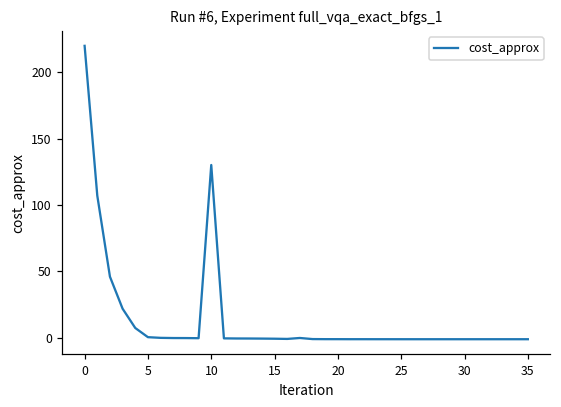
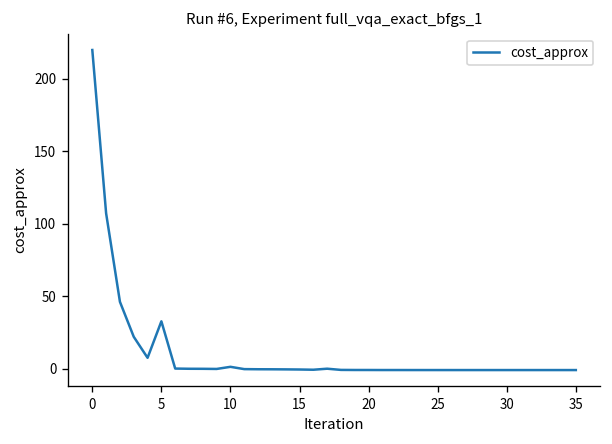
  {
    "0": 220,
-   "5": 1,
-   "10": 130,
+   "5": 33,
+   "10": 1,
    "15": -1,
    "20": -1,
    "25": -1,
    "30": -1,
    "35": -1
  }
